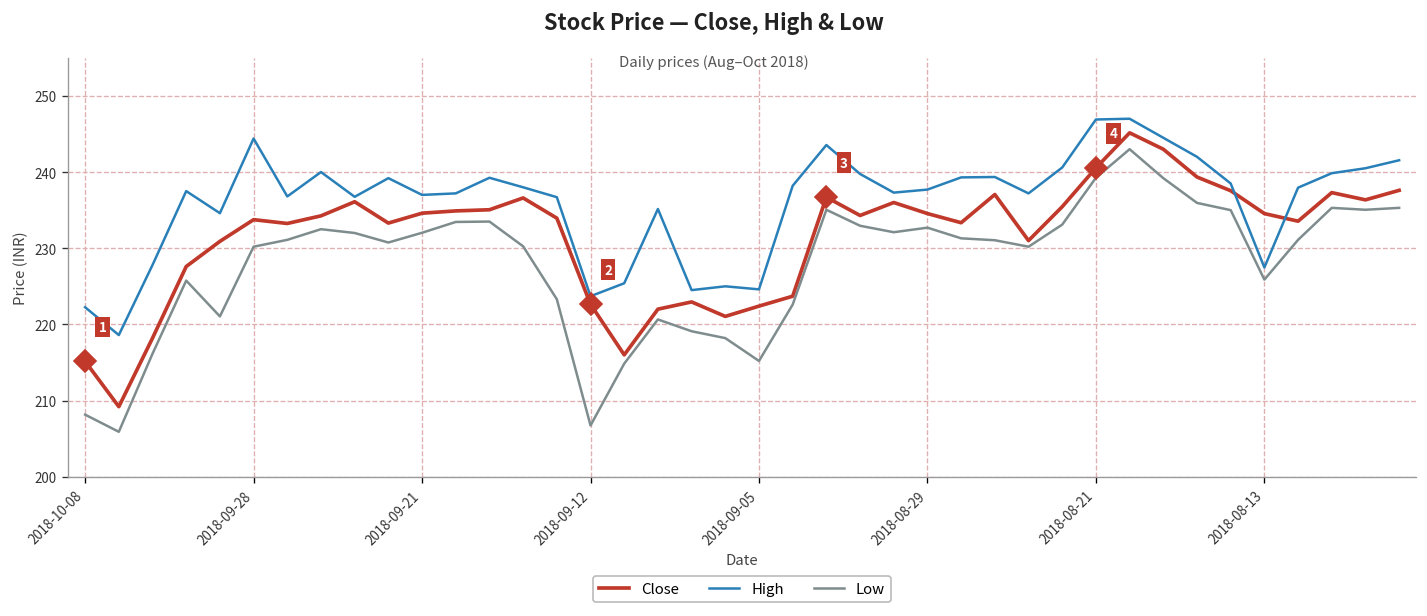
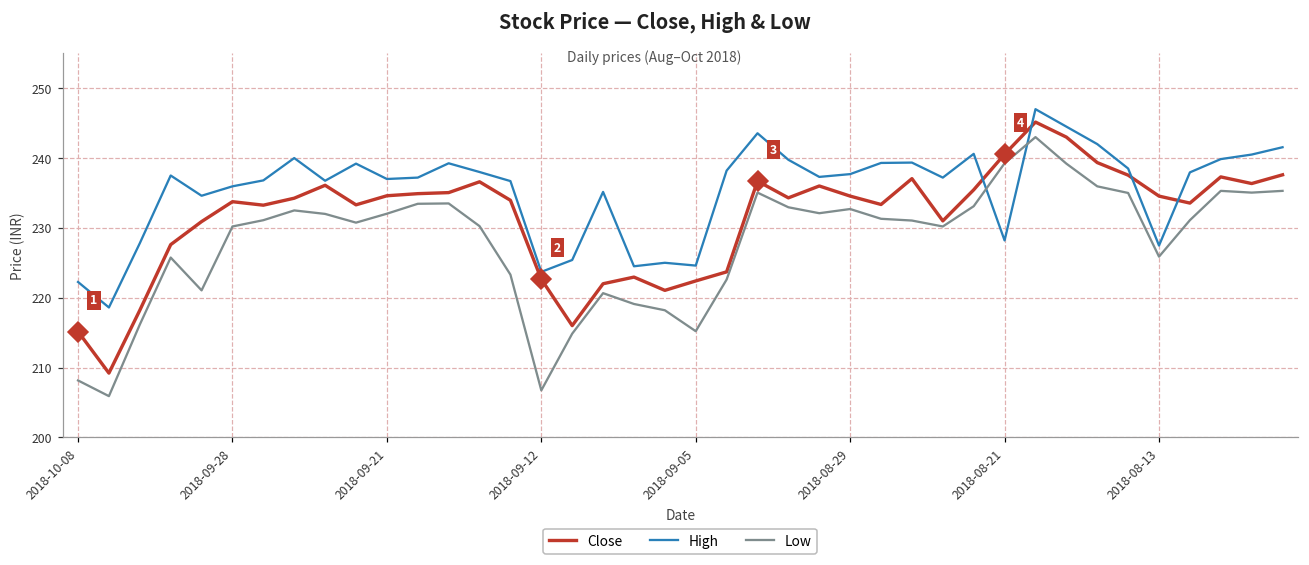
  {
    "High": {
      "2018-10-08": 222,
-     "2018-09-28": 244,
+     "2018-09-28": 236,
      "2018-09-21": 237,
      "2018-09-12": 224,
      "2018-09-05": 225,
      "2018-08-29": 238,
-     "2018-08-21": 247,
+     "2018-08-21": 228,
      "2018-08-13": 227
    },
    "Low": {
      "2018-10-08": 208,
      "2018-09-28": 230,
      "2018-09-21": 232,
      "2018-09-12": 207,
      "2018-09-05": 215,
      "2018-08-29": 233,
      "2018-08-21": 239,
      "2018-08-13": 226
    }
  }
